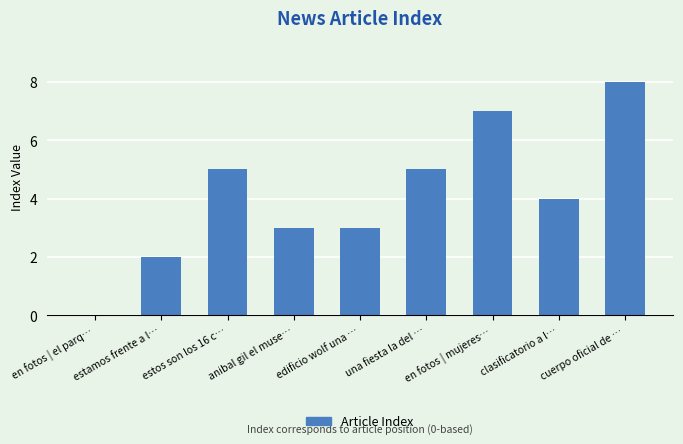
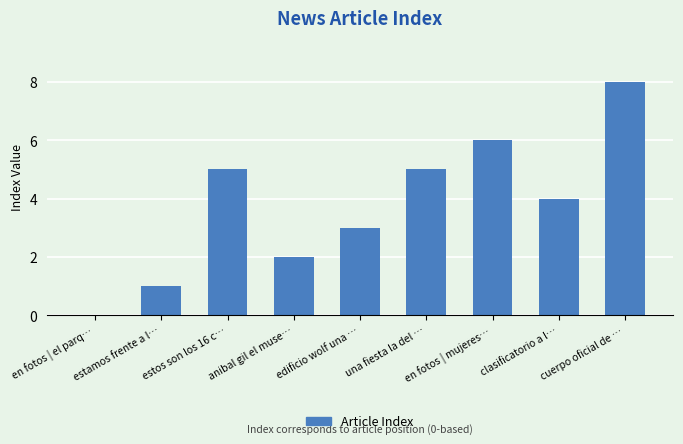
  {
    "en fotos | el parq…": 0,
-   "estamos frente a l…": 2,
+   "estamos frente a l…": 1,
    "estos son los 16 c…": 5,
-   "anibal gil el muse…": 3,
+   "anibal gil el muse…": 2,
    "edificio wolf una …": 3,
    "una fiesta la del …": 5,
-   "en fotos | mujeres…": 7,
+   "en fotos | mujeres…": 6,
    "clasificatorio a l…": 4,
    "cuerpo oficial de …": 8
  }
